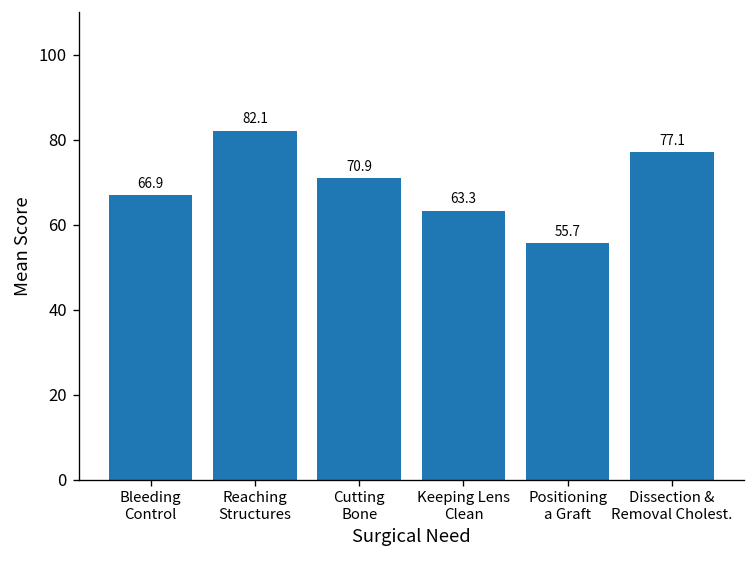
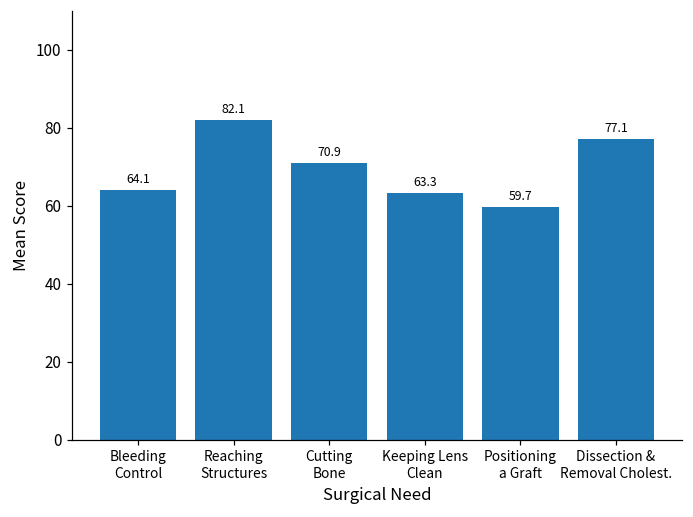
  {
-   "Bleeding Control": 66.9,
+   "Bleeding Control": 64.1,
    "Reaching Structures": 82.1,
    "Cutting Bone": 70.9,
    "Keeping Lens Clean": 63.3,
-   "Positioning a Graft": 55.7,
+   "Positioning a Graft": 59.7,
    "Dissection & Removal Cholest.": 77.1
  }
